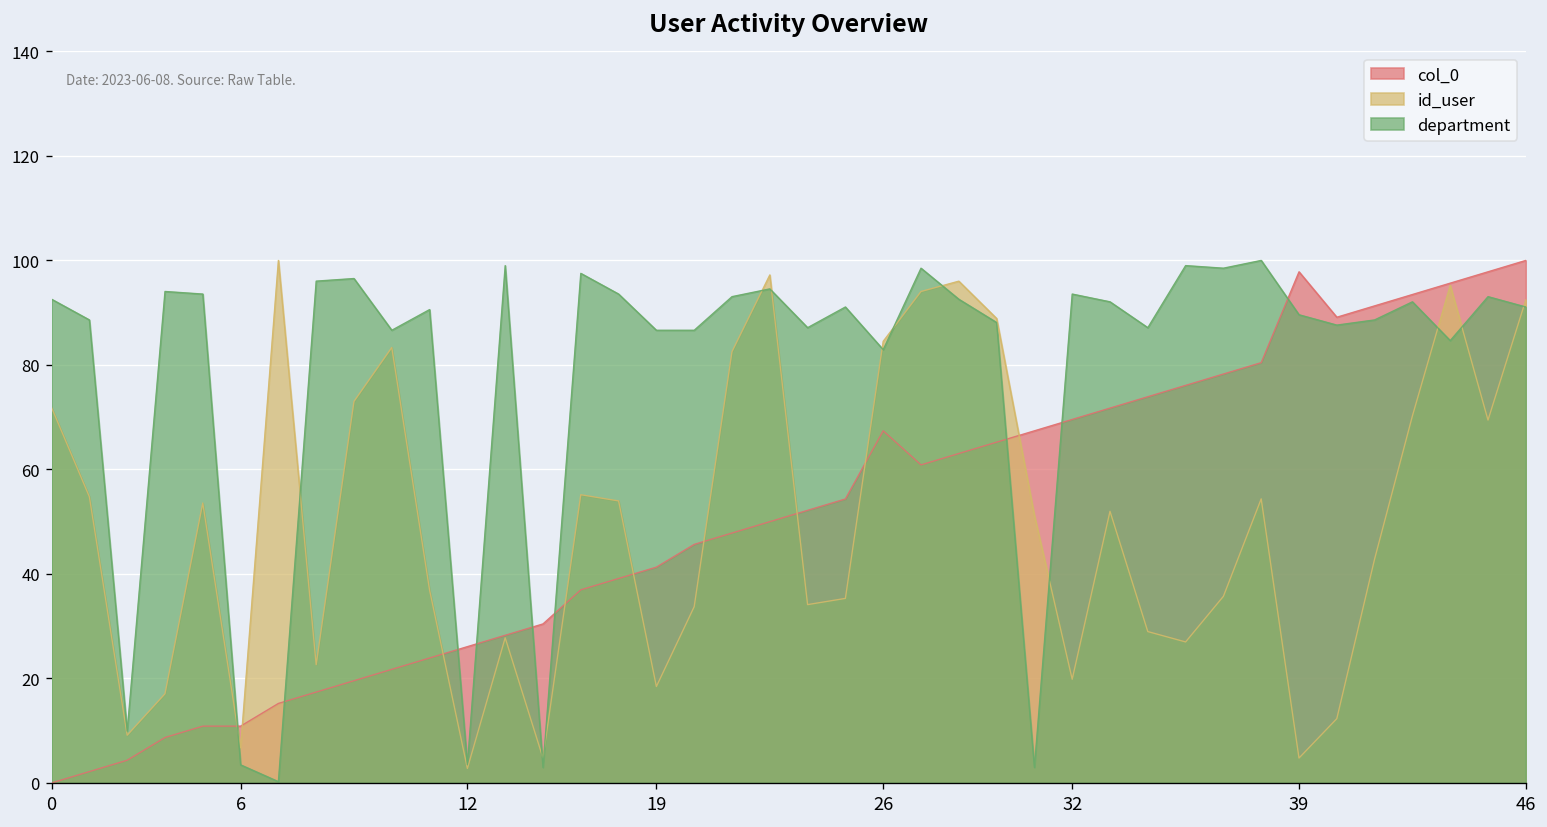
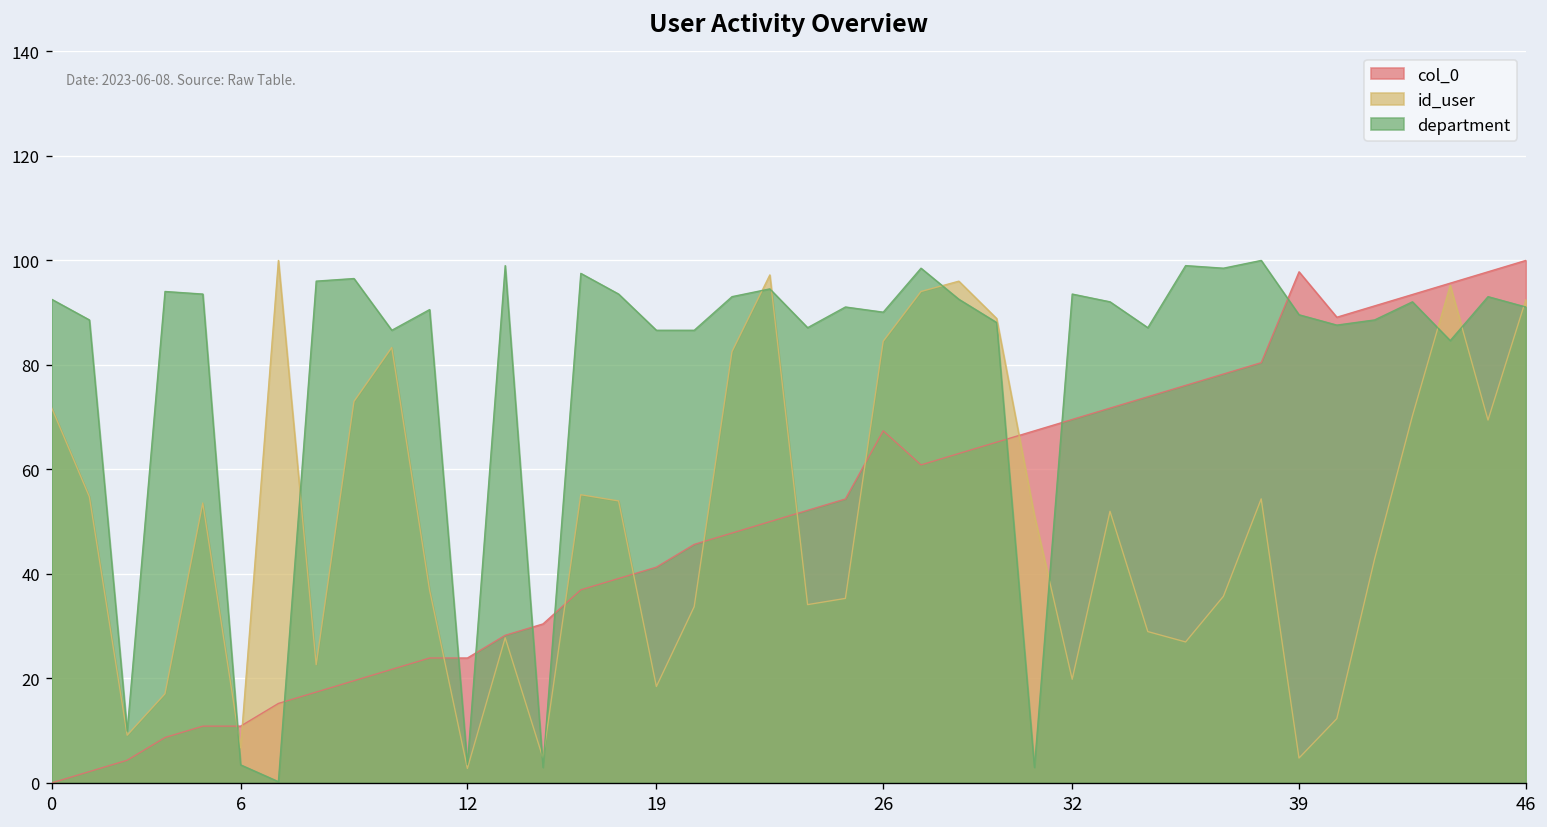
  {
    "col_0": {
      "0": 0,
      "6": 11,
-     "12": 26,
+     "12": 24,
      "19": 41,
      "26": 67,
      "32": 70,
      "39": 98,
      "46": 100
    },
    "id_user": {
      "0": 72,
      "6": 7,
      "12": 3,
      "19": 18,
      "26": 85,
      "32": 20,
      "39": 5,
      "46": 92
    },
    "department": {
      "0": 93,
      "6": 3,
      "12": 3,
      "19": 87,
-     "26": 83,
+     "26": 90,
      "32": 94,
      "39": 90,
      "46": 91
    }
  }
